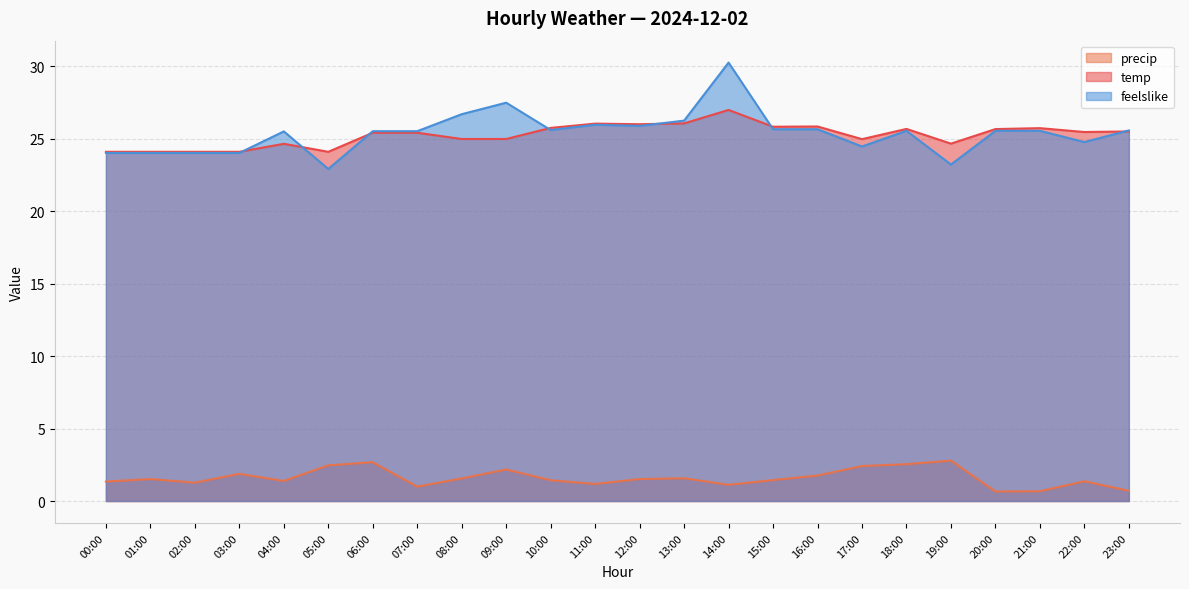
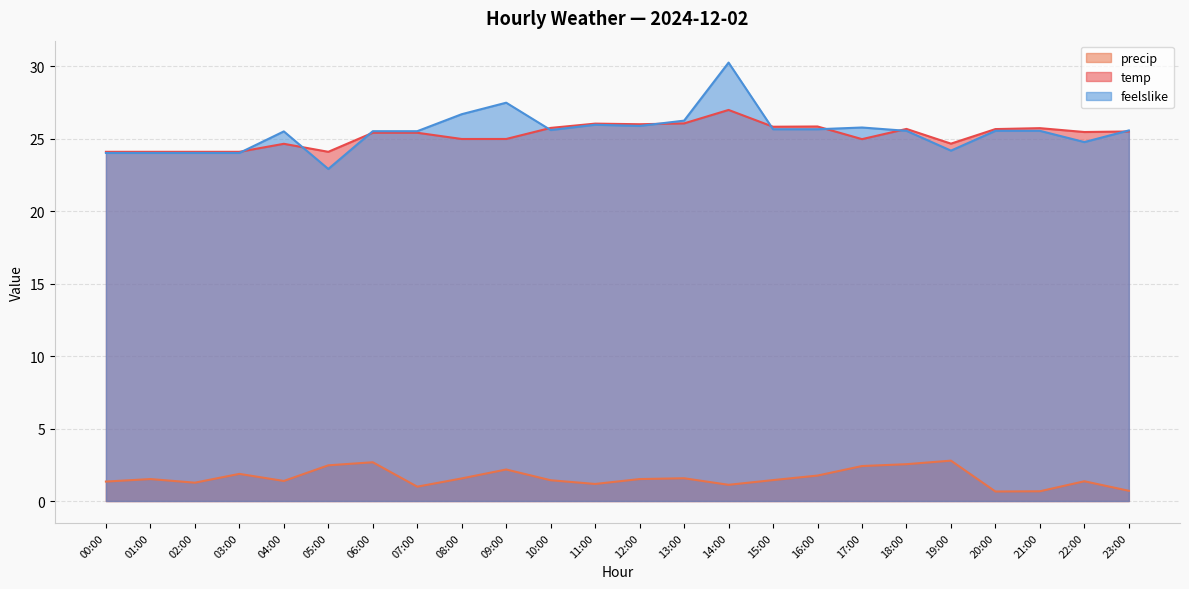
  {
    "feelslike": {
      "04:00": 25.5,
      "05:00": 22.9,
      "08:00": 26.7,
      "09:00": 27.5,
      "13:00": 26.2,
      "14:00": 30.3,
      "16:00": 25.7,
-     "17:00": 24.5,
-     "19:00": 23.2,
+     "17:00": 25.8,
+     "19:00": 24.2,
      "21:00": 25.5,
      "22:00": 24.8
    }
  }
